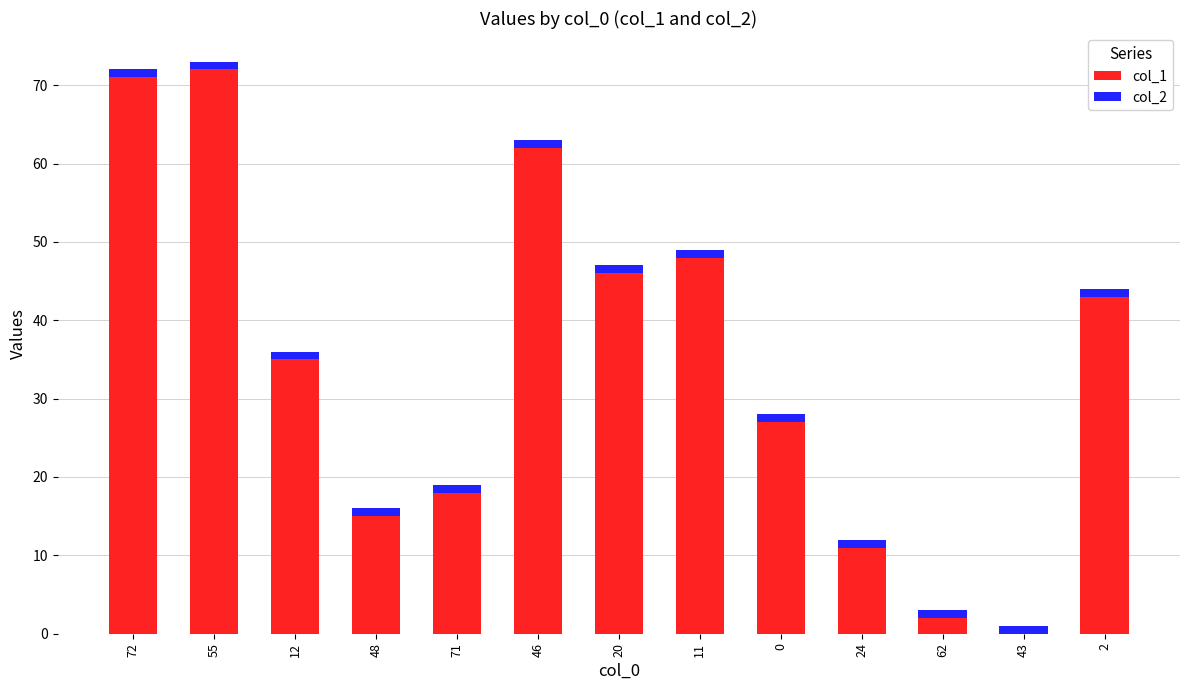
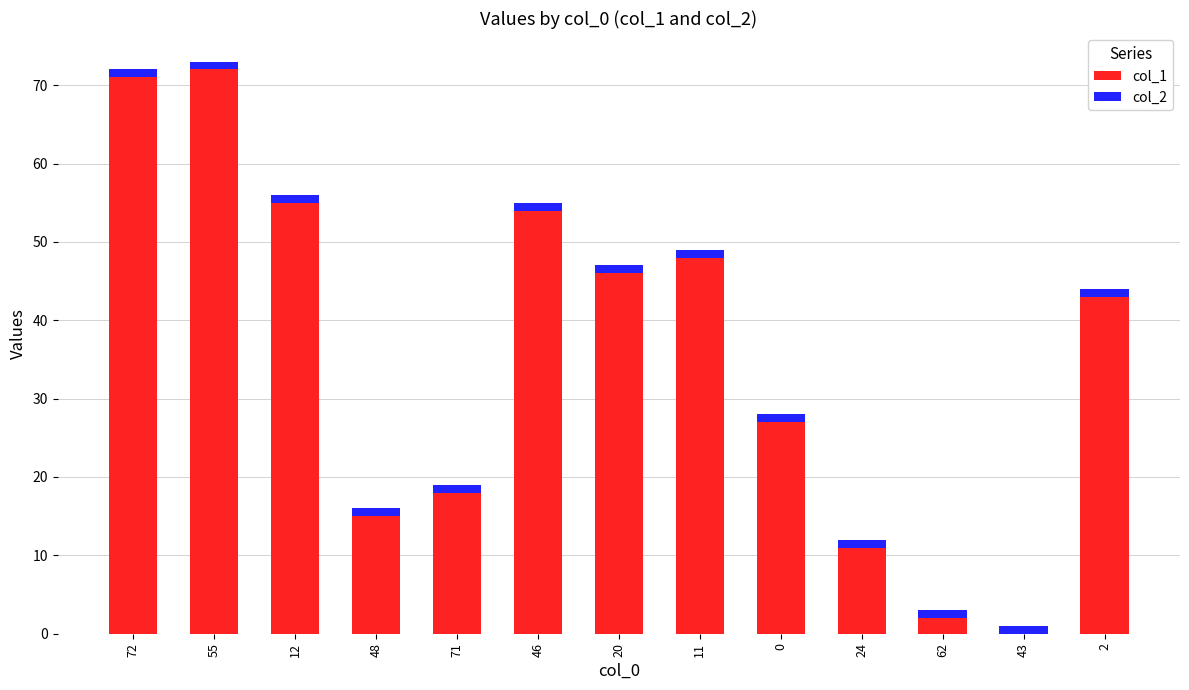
  {
    "col_1": {
      "72": 71,
      "55": 72,
-     "12": 35,
+     "12": 55,
      "48": 15,
      "71": 18,
-     "46": 62,
+     "46": 54,
      "20": 46,
      "11": 48,
      "0": 27,
      "24": 11,
      "62": 2,
      "43": 0,
      "2": 43
    },
    "col_2": {
      "72": 1,
      "55": 1,
      "12": 1,
      "48": 1,
      "71": 1,
      "46": 1,
      "20": 1,
      "11": 1,
      "0": 1,
      "24": 1,
      "62": 1,
      "43": 1,
      "2": 1
    }
  }
